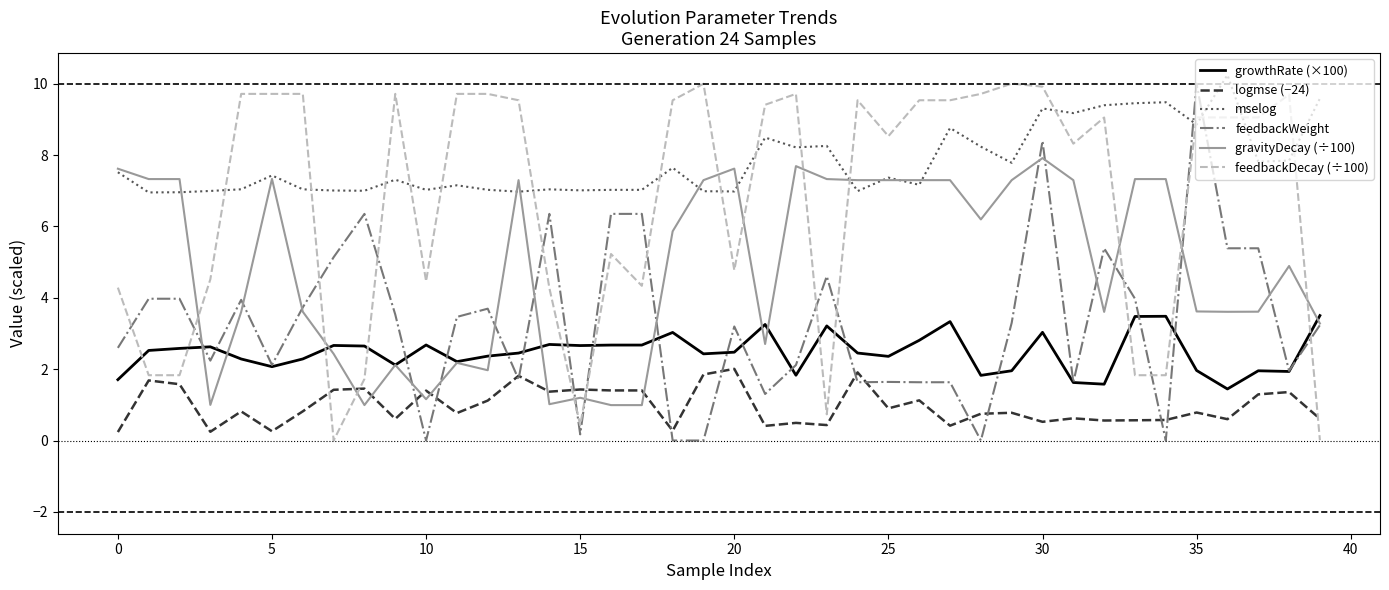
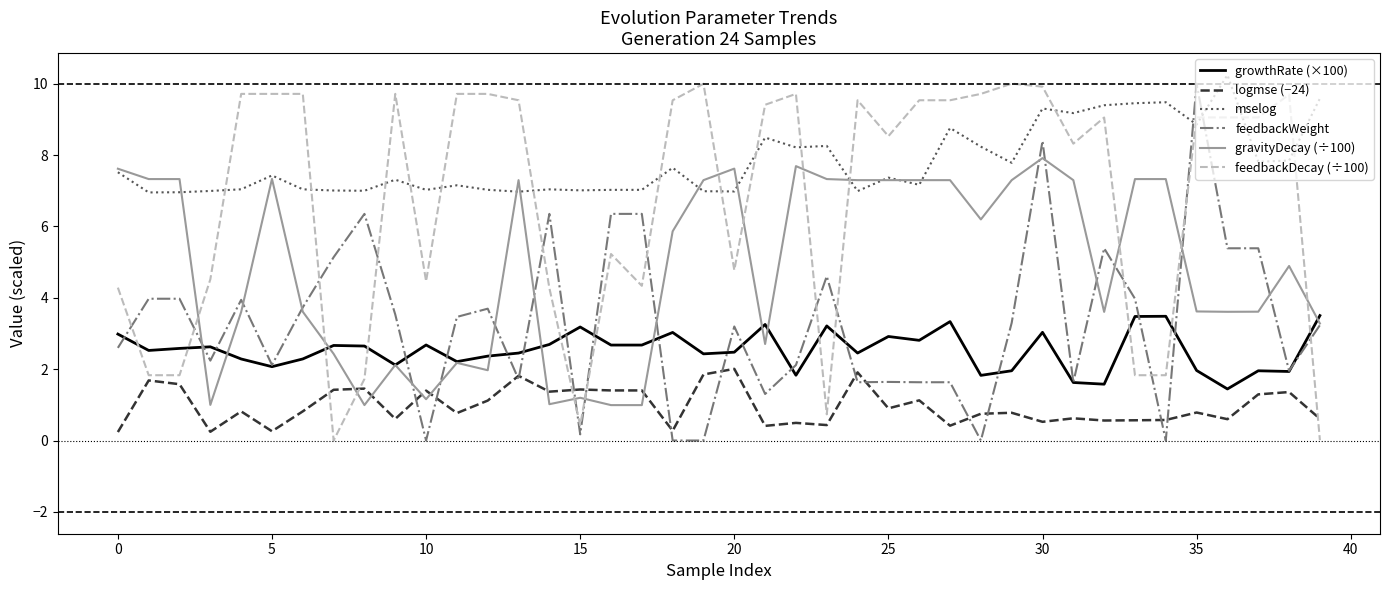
  {
    "growthRate (×100)": {
-     "0": 1.7,
+     "0": 3.0,
      "10": 2.7,
-     "15": 2.7,
+     "15": 3.2,
      "20": 2.5,
-     "25": 2.4,
+     "25": 2.9,
      "30": 3.0,
      "35": 2.0
    }
  }
